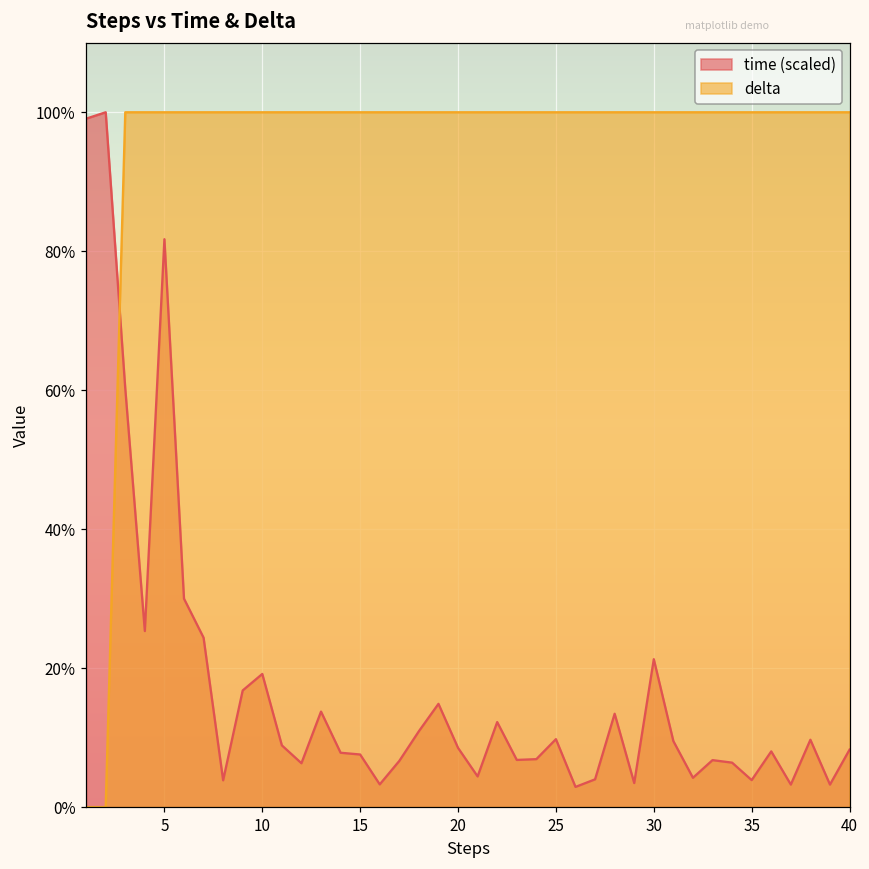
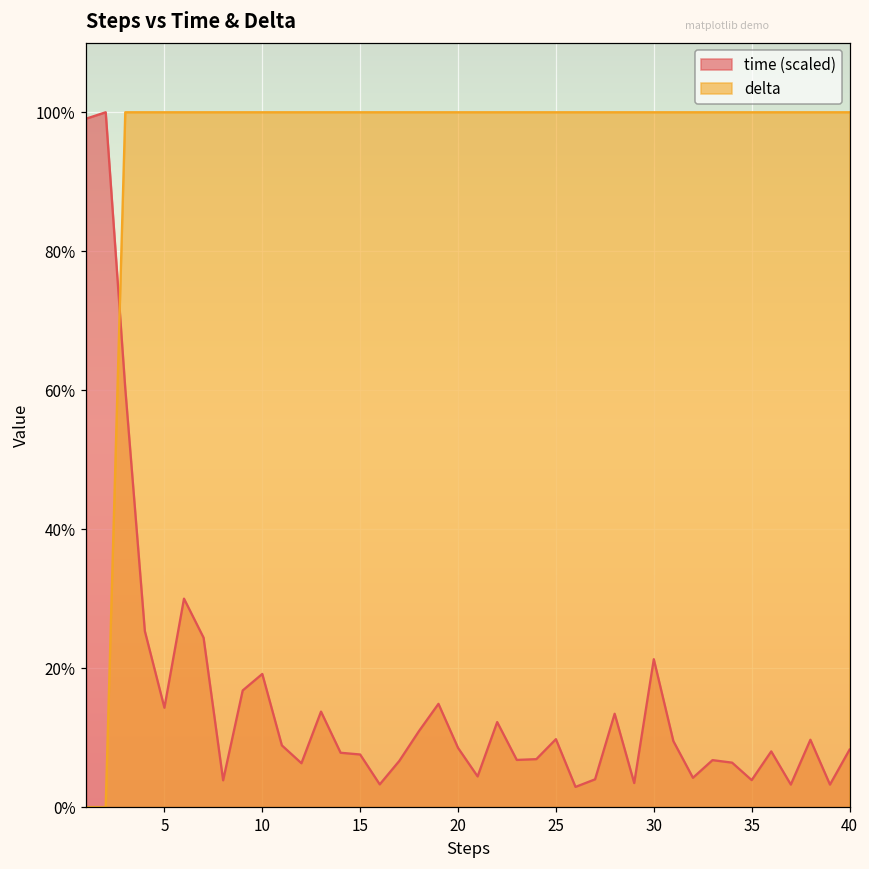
  {
    "time (scaled)": {
-     "5": "82%",
+     "5": "14%",
      "10": "19%",
      "15": "8%",
      "20": "9%",
      "25": "10%",
      "30": "21%",
      "35": "4%",
      "40": "8%"
    },
    "delta": {
      "5": "100%",
      "10": "100%",
      "15": "100%",
      "20": "100%",
      "25": "100%",
      "30": "100%",
      "35": "100%",
      "40": "100%"
    }
  }
